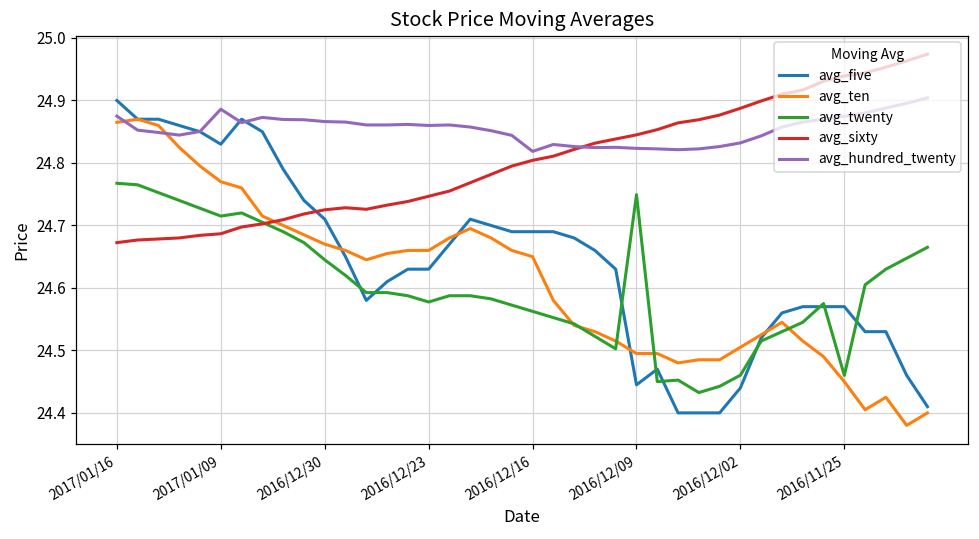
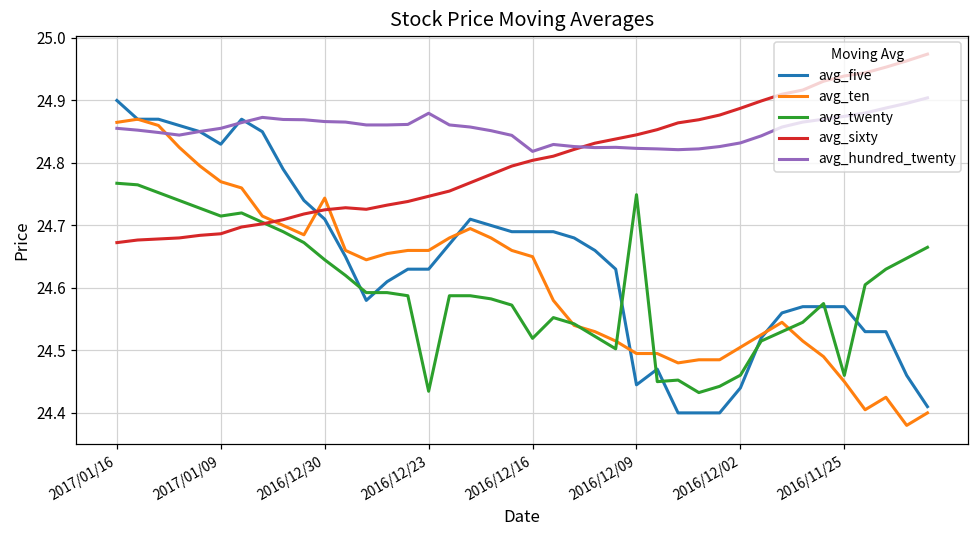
  {
    "avg_five": {
      "2017/01/16": 24.90,
      "2017/01/09": 24.83,
      "2016/12/30": 24.71,
      "2016/12/23": 24.63,
      "2016/12/16": 24.69,
      "2016/12/09": 24.44,
      "2016/12/02": 24.44,
      "2016/11/25": 24.57
    },
    "avg_ten": {
      "2017/01/16": 24.87,
      "2017/01/09": 24.77,
-     "2016/12/30": 24.67,
+     "2016/12/30": 24.74,
      "2016/12/23": 24.66,
      "2016/12/16": 24.65,
      "2016/12/09": 24.50,
      "2016/12/02": 24.51,
      "2016/11/25": 24.45
    },
    "avg_twenty": {
      "2017/01/16": 24.77,
      "2017/01/09": 24.72,
      "2016/12/30": 24.65,
-     "2016/12/23": 24.58,
-     "2016/12/16": 24.56,
+     "2016/12/23": 24.43,
+     "2016/12/16": 24.52,
      "2016/12/09": 24.75,
      "2016/12/02": 24.46,
      "2016/11/25": 24.46
    },
    "avg_sixty": {
      "2017/01/16": 24.67,
      "2017/01/09": 24.69,
      "2016/12/30": 24.73,
      "2016/12/23": 24.75,
      "2016/12/16": 24.80,
      "2016/12/09": 24.84,
      "2016/12/02": 24.89
    },
    "avg_hundred_twenty": {
-     "2017/01/16": 24.87,
-     "2017/01/09": 24.89,
+     "2017/01/16": 24.86,
+     "2017/01/09": 24.86,
      "2016/12/30": 24.87,
-     "2016/12/23": 24.86,
+     "2016/12/23": 24.88,
      "2016/12/16": 24.82,
      "2016/12/09": 24.82,
      "2016/12/02": 24.83
    }
  }
